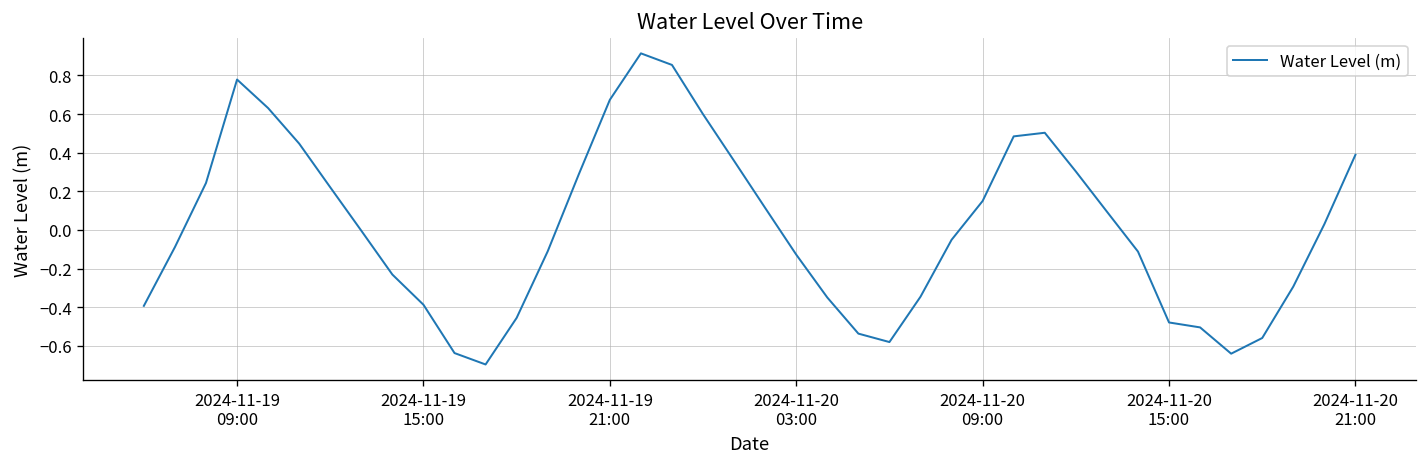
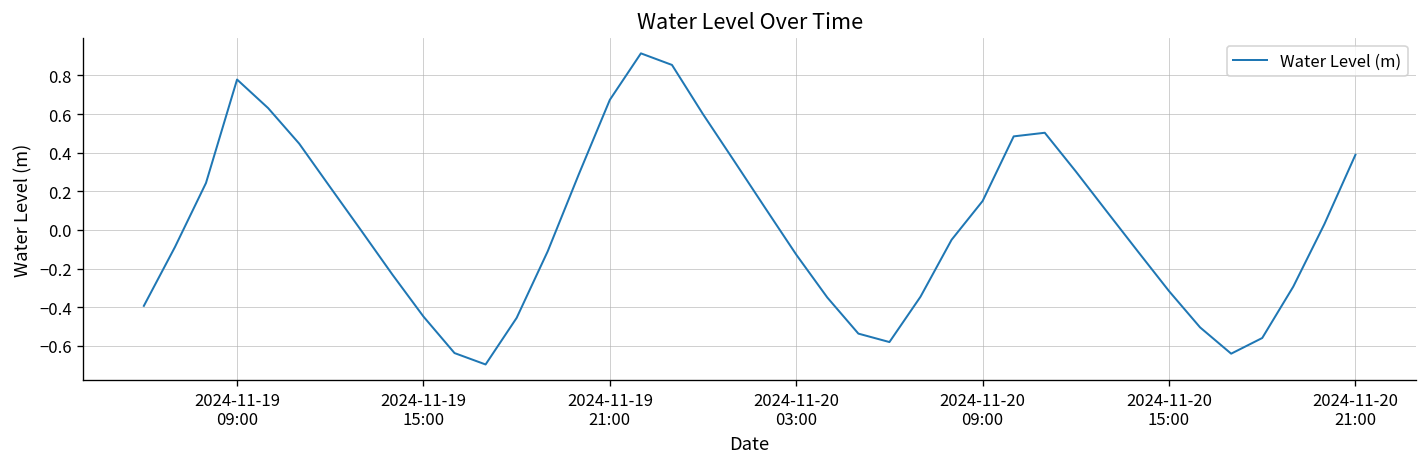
  {
    "2024-11-19 09:00": 0.78,
-   "2024-11-19 15:00": -0.39,
+   "2024-11-19 15:00": -0.45,
    "2024-11-19 21:00": 0.67,
    "2024-11-20 03:00": -0.13,
    "2024-11-20 09:00": 0.15,
-   "2024-11-20 15:00": -0.48,
+   "2024-11-20 15:00": -0.32,
    "2024-11-20 21:00": 0.39
  }
